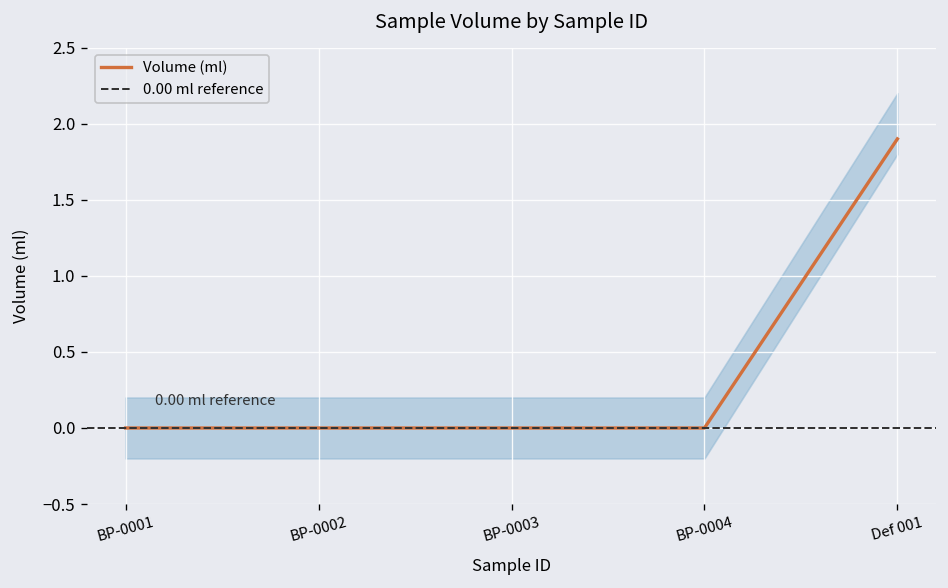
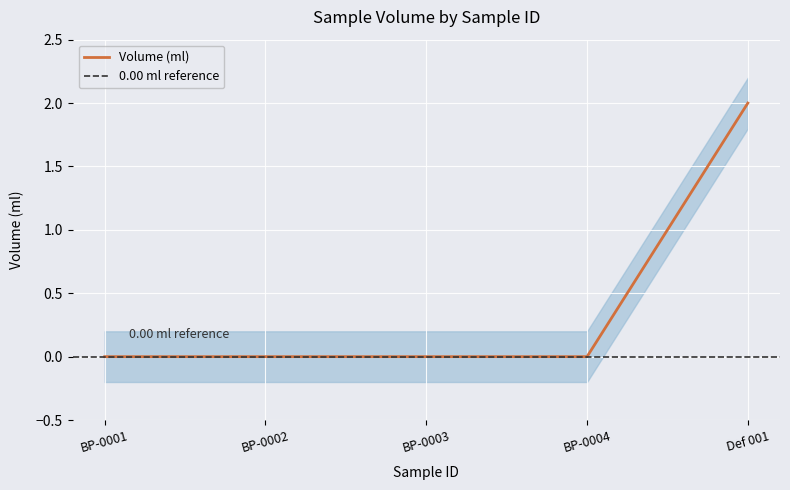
  {
    "Volume (ml)": {
      "BP-0001": 0.0,
      "BP-0002": 0.0,
      "BP-0003": 0.0,
      "BP-0004": 0.0,
-     "Def 001": 1.9
+     "Def 001": 2.0
    }
  }
